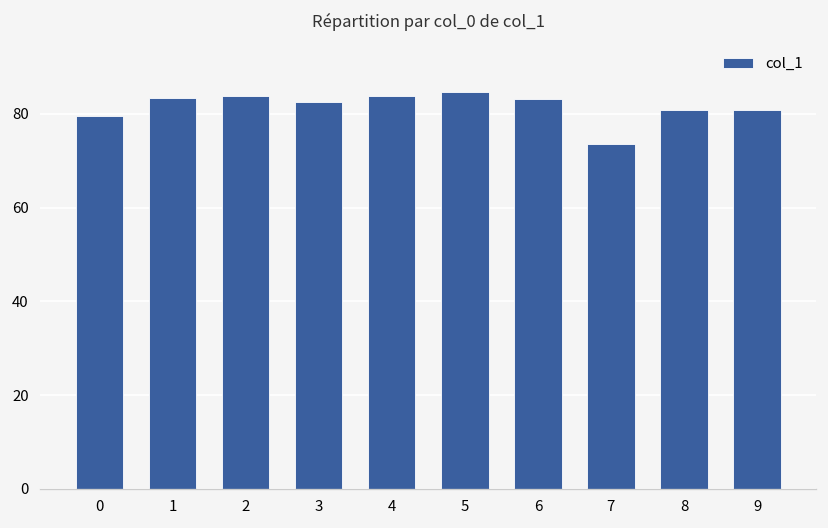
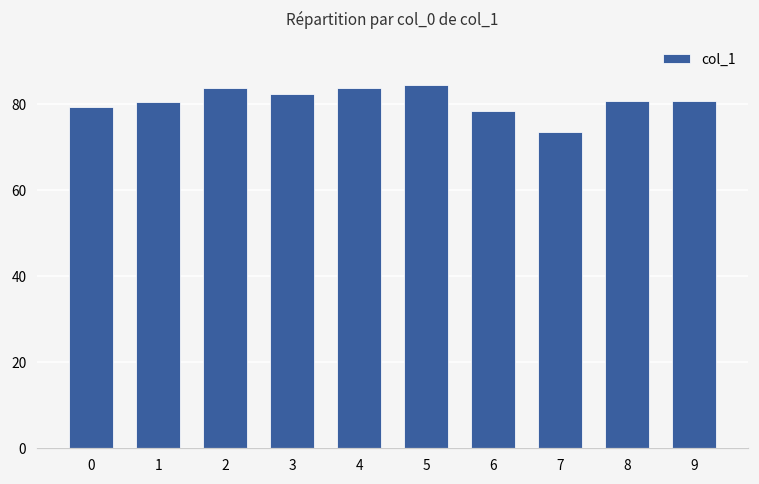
  {
    "0": 80,
-   "1": 84,
+   "1": 81,
    "2": 84,
    "3": 83,
    "4": 84,
    "5": 85,
-   "6": 83,
+   "6": 78,
    "7": 74,
    "8": 81,
    "9": 81
  }
